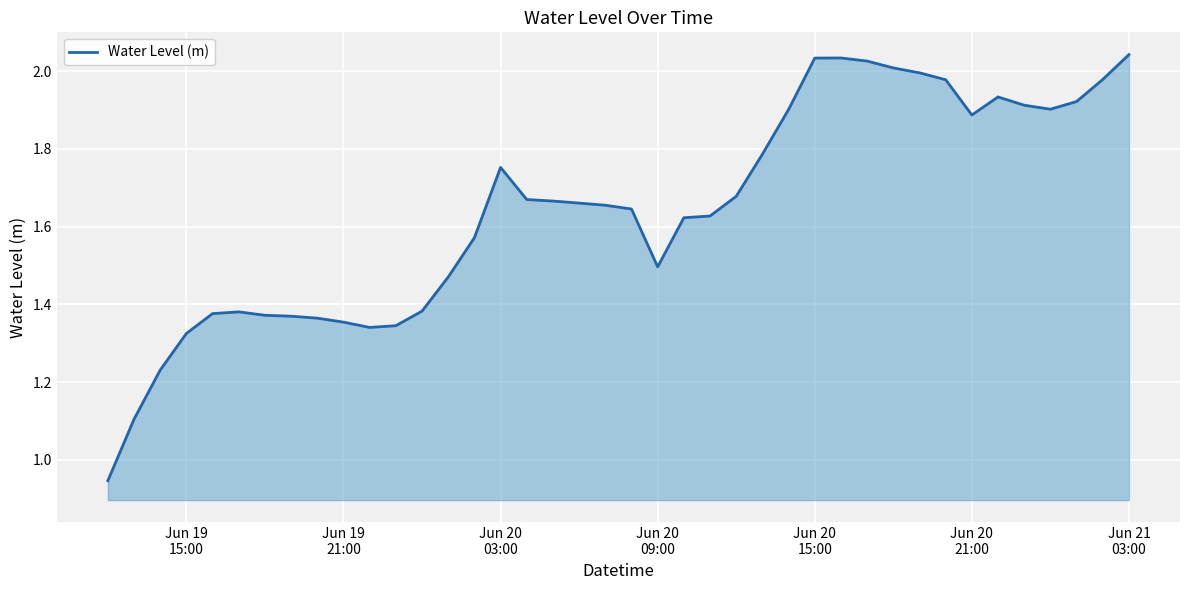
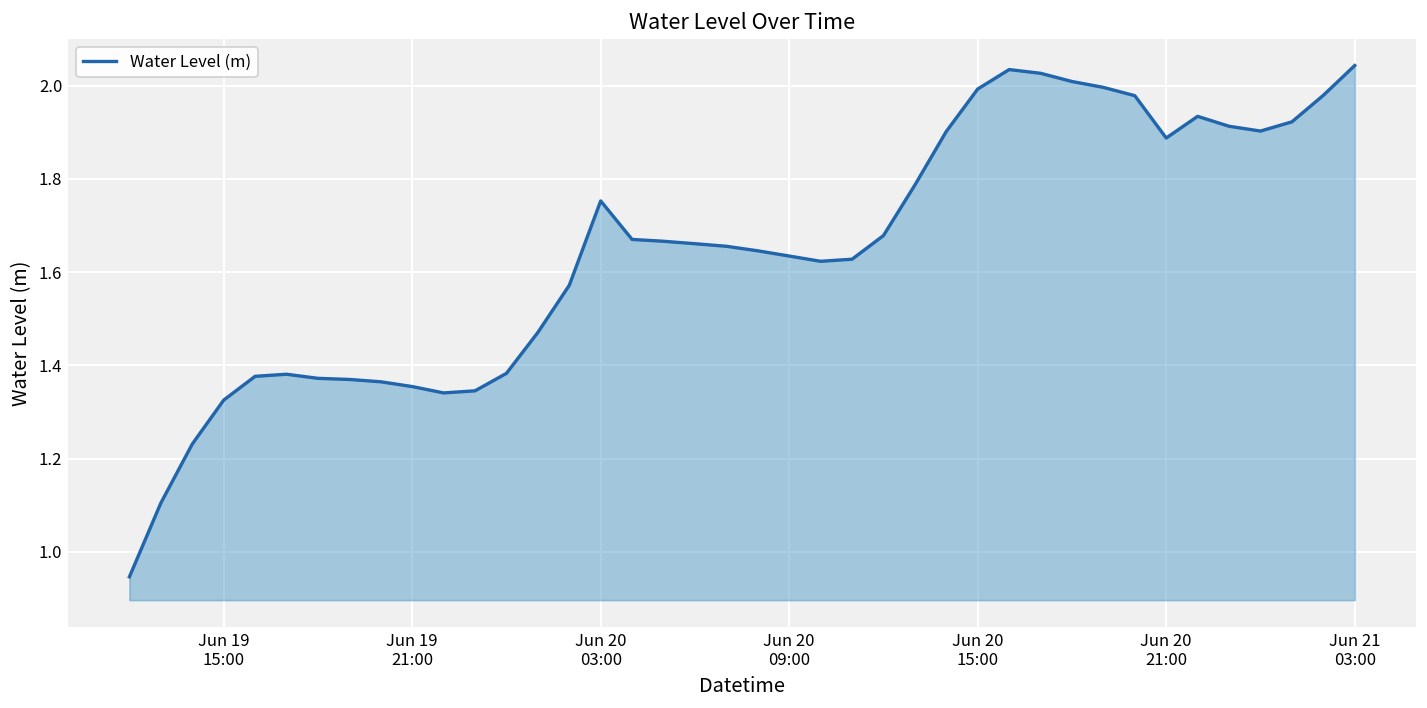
  {
    "Jun 19 15:00": 1.33,
    "Jun 19 21:00": 1.35,
    "Jun 20 03:00": 1.75,
-   "Jun 20 09:00": 1.50,
-   "Jun 20 15:00": 2.03,
+   "Jun 20 09:00": 1.63,
+   "Jun 20 15:00": 1.99,
    "Jun 20 21:00": 1.89,
    "Jun 21 03:00": 2.04
  }
